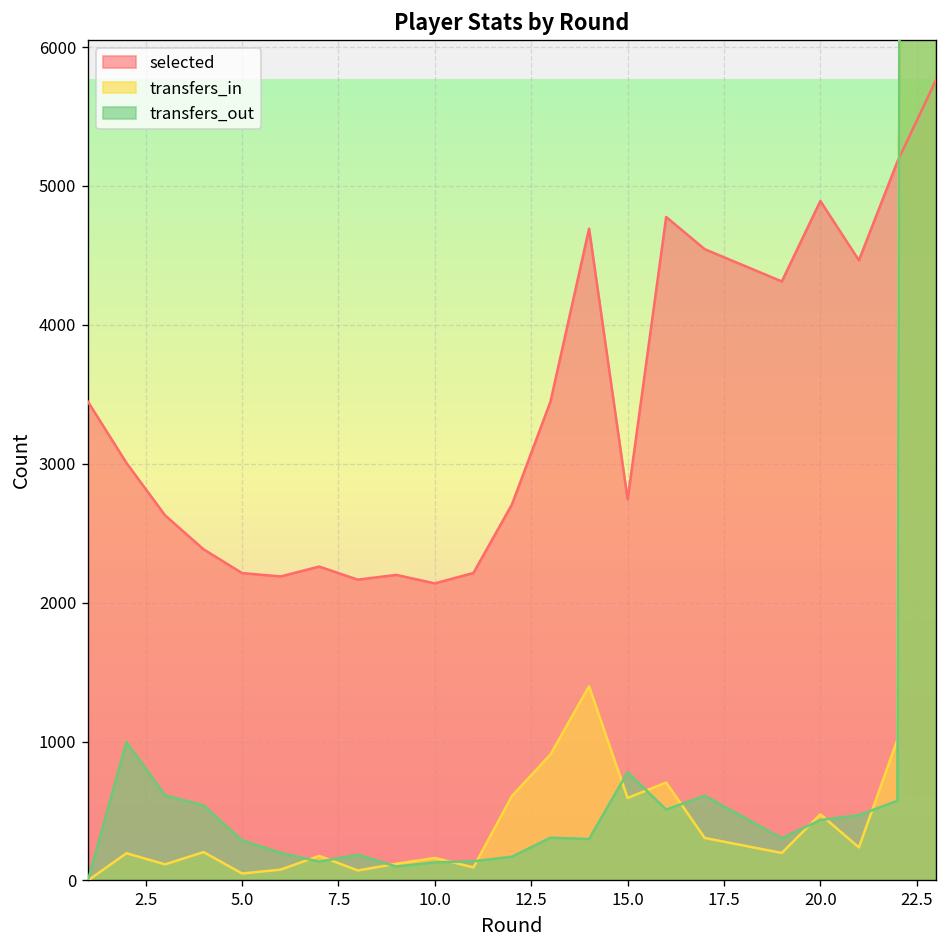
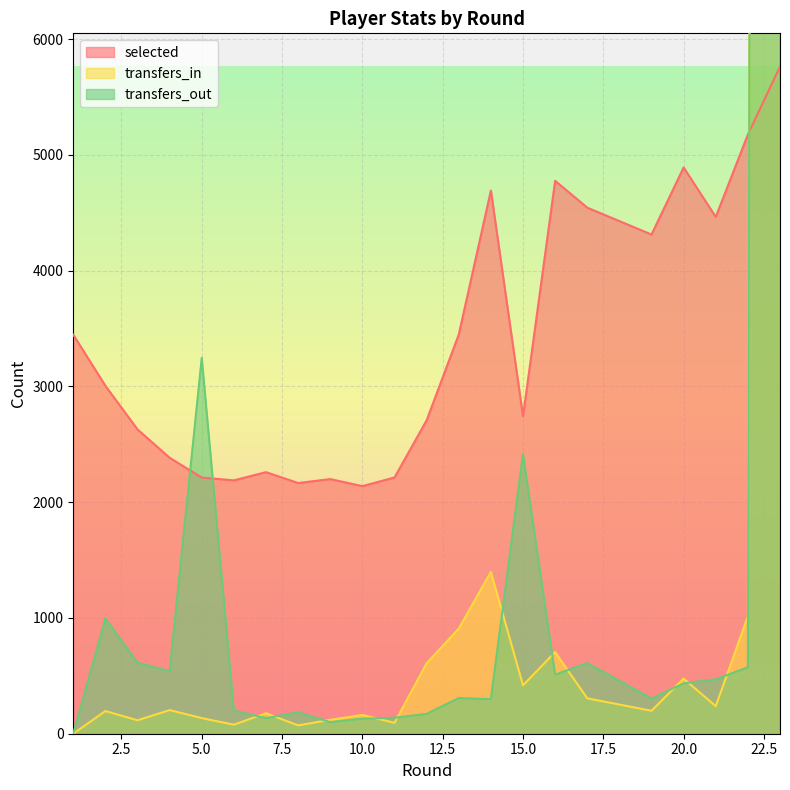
  {
    "selected": {
      "5.0": 2210,
      "10.0": 2140,
      "15.0": 2740,
      "20.0": 4890
    },
    "transfers_in": {
-     "5.0": 50,
+     "5.0": 140,
      "10.0": 160,
-     "15.0": 590,
+     "15.0": 420,
      "20.0": 480
    },
    "transfers_out": {
-     "5.0": 290,
+     "5.0": 3250,
      "10.0": 130,
-     "15.0": 780,
+     "15.0": 2420,
      "20.0": 440
    }
  }
